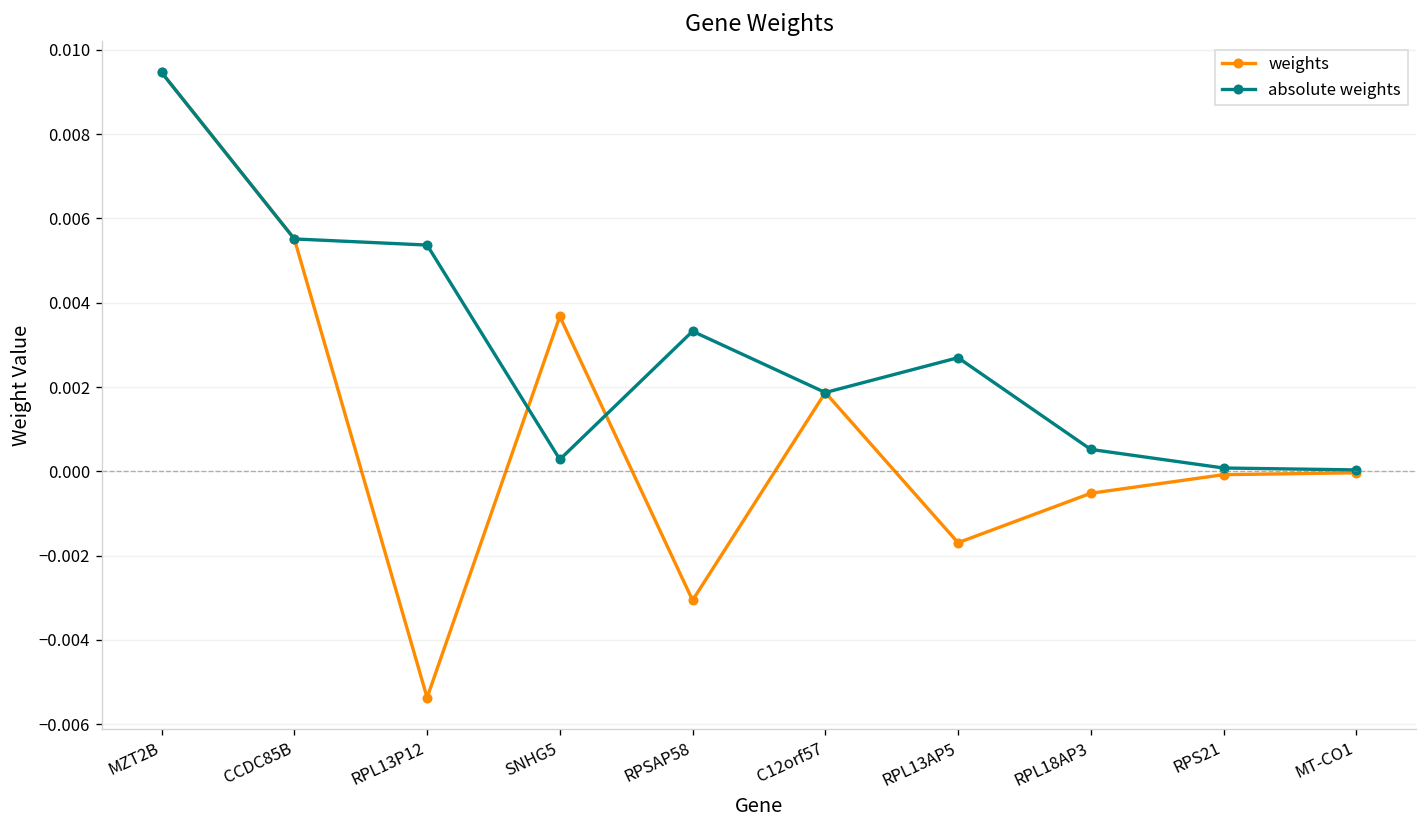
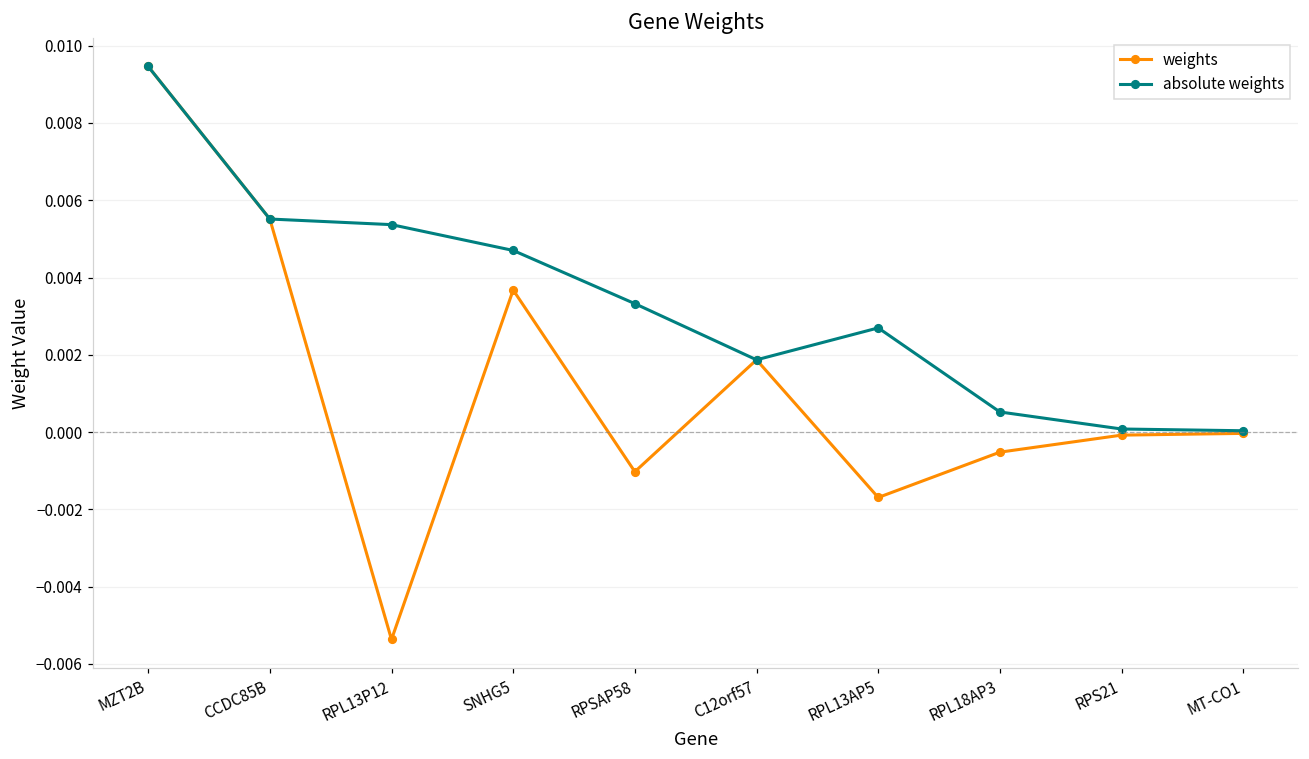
  {
    "weights": {
      "RPL13P12": -0.0054,
      "SNHG5": 0.0037,
-     "RPSAP58": -0.0031,
+     "RPSAP58": -0.0010,
      "RPL13AP5": -0.0017,
      "RPL18AP3": -0.0005,
      "RPS21": -0.0001
    },
    "absolute weights": {
      "RPL13P12": 0.0054,
-     "SNHG5": 0.0003,
+     "SNHG5": 0.0047,
      "RPSAP58": 0.0033,
      "RPL13AP5": 0.0027,
      "RPL18AP3": 0.0005,
      "RPS21": 0.0001
    }
  }
